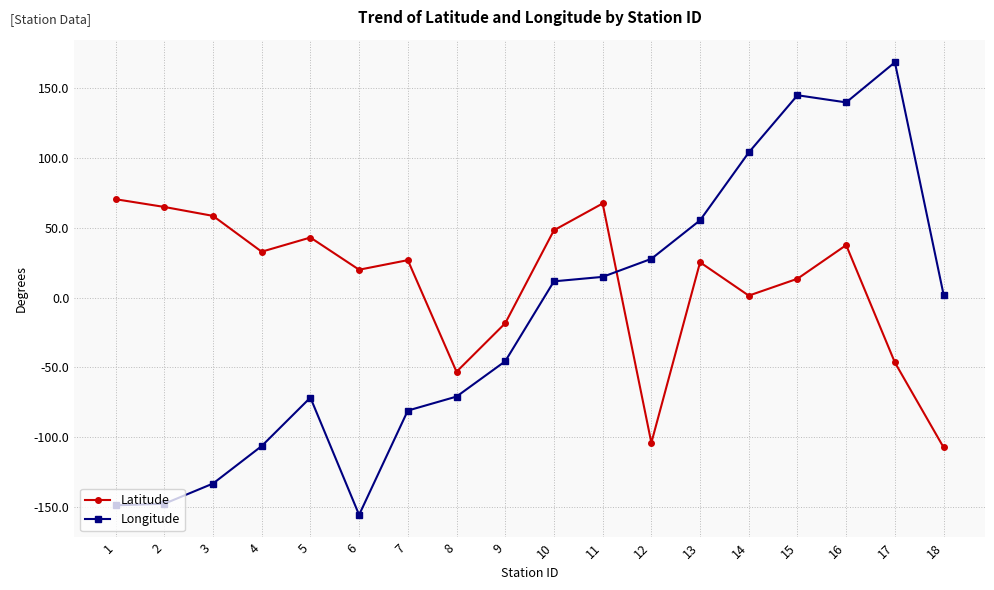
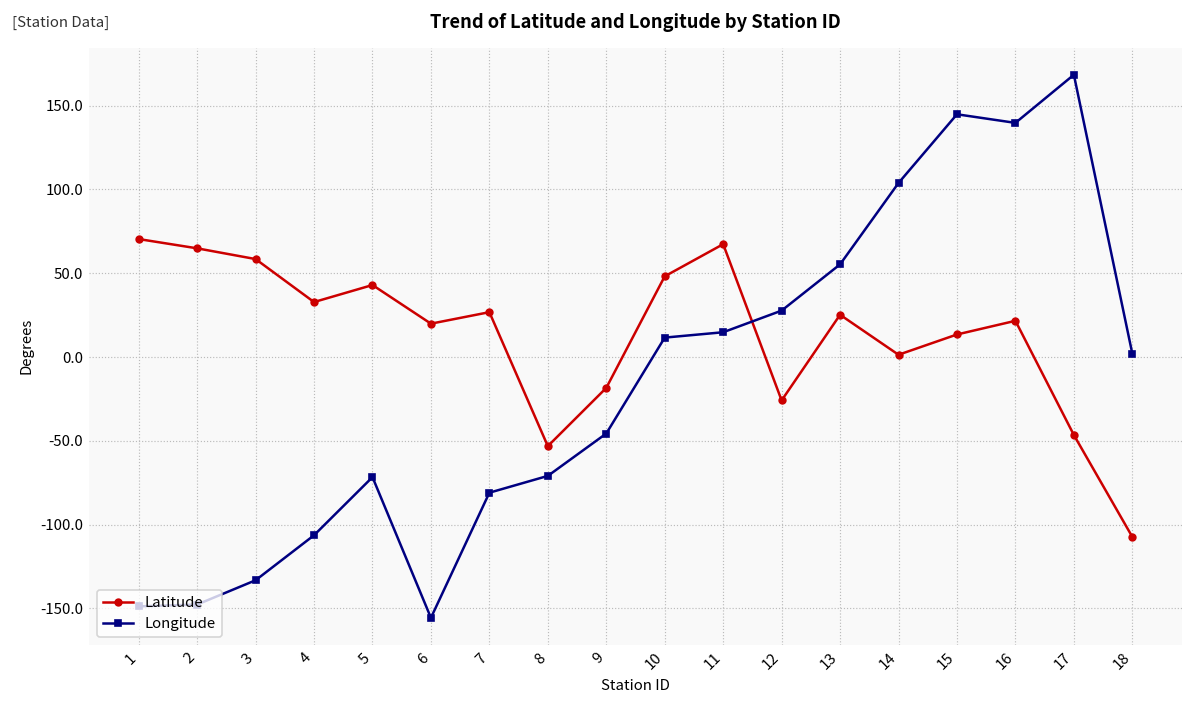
  {
    "Latitude": {
      "1": 70,
      "2": 65,
      "3": 58,
      "4": 33,
      "5": 43,
      "6": 20,
      "7": 27,
      "8": -53,
      "9": -18,
      "10": 48,
      "11": 67,
-     "12": -104,
+     "12": -26,
      "13": 25,
      "14": 1,
      "15": 13,
-     "16": 38,
+     "16": 22,
      "17": -47,
      "18": -107
    },
    "Longitude": {
      "3": -133,
      "4": -106,
      "5": -72,
      "6": -156,
      "7": -81,
      "8": -71,
      "9": -46,
      "10": 12,
      "11": 15,
      "12": 28,
      "13": 55,
      "14": 104,
      "15": 145,
      "16": 140,
      "17": 168,
      "18": 2
    }
  }
